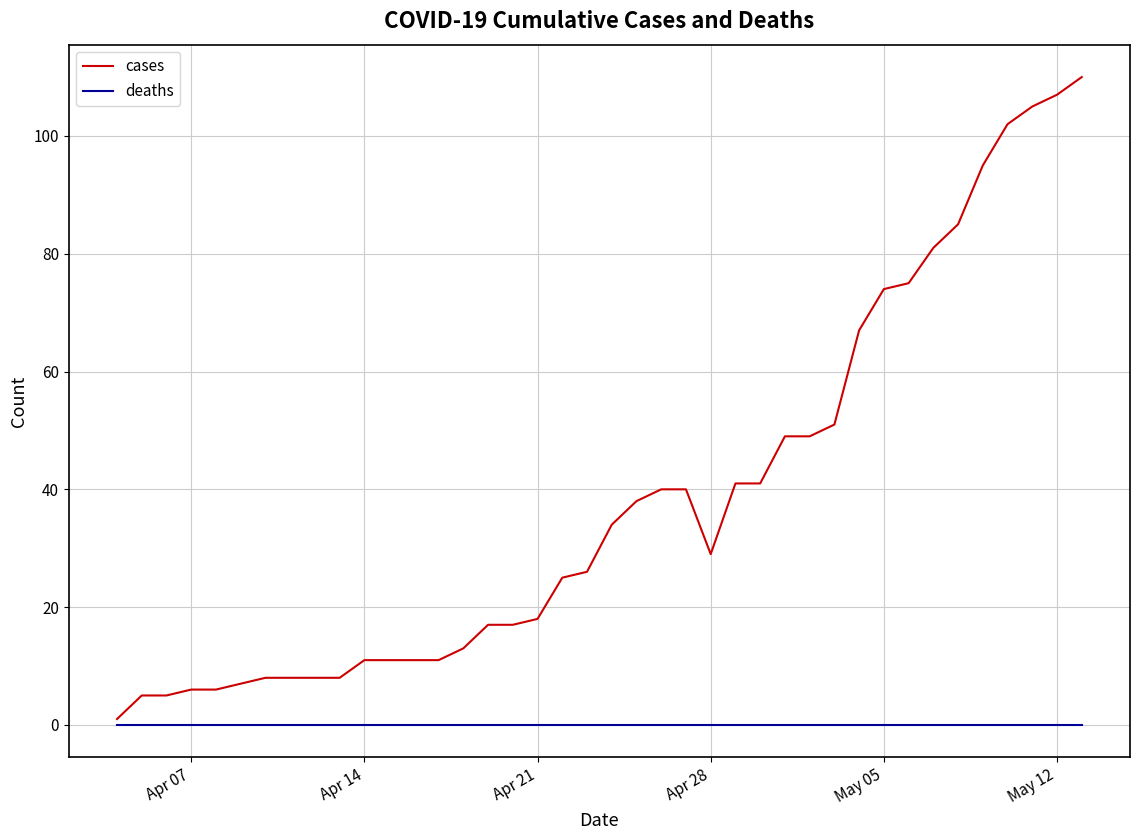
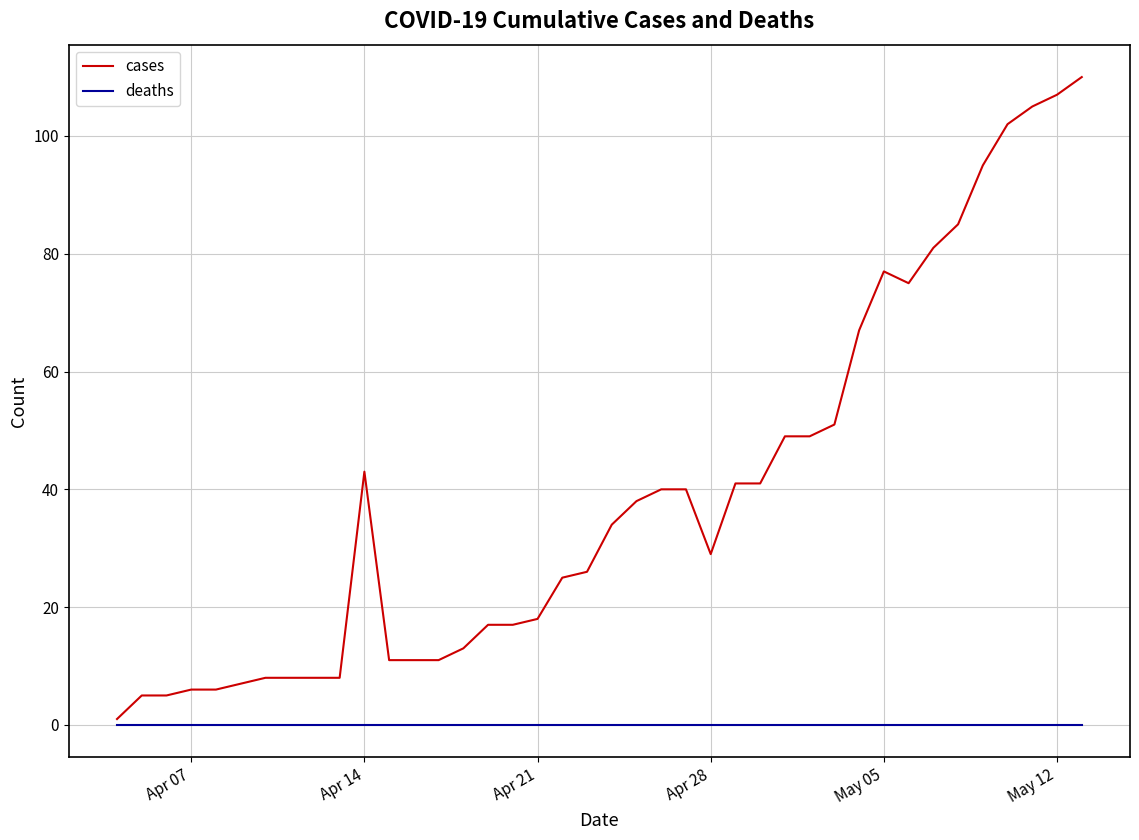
  {
    "cases": {
      "Apr 07": 6,
-     "Apr 14": 11,
+     "Apr 14": 43,
      "Apr 21": 18,
      "Apr 28": 29,
-     "May 05": 74,
+     "May 05": 77,
      "May 12": 107
    },
    "deaths": {
      "Apr 07": 0,
      "Apr 14": 0,
      "Apr 21": 0,
      "Apr 28": 0,
      "May 05": 0,
      "May 12": 0
    }
  }
